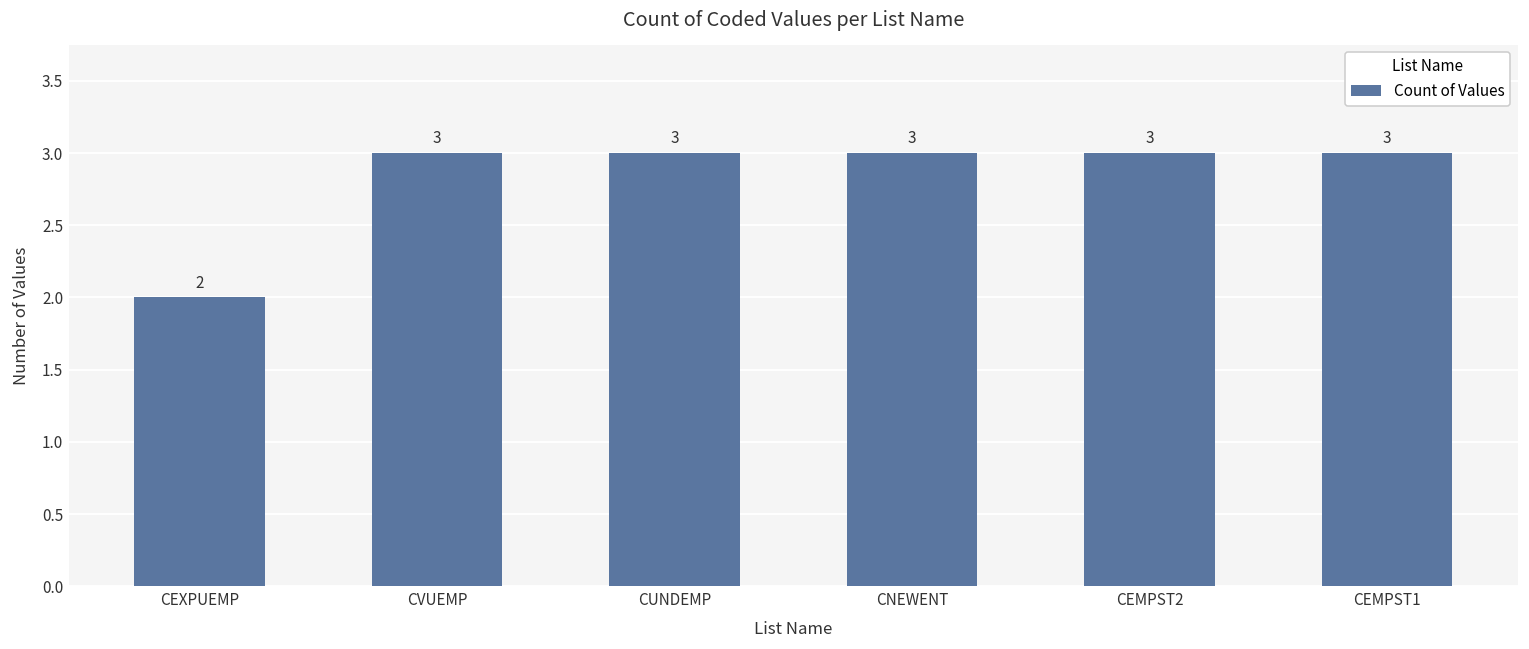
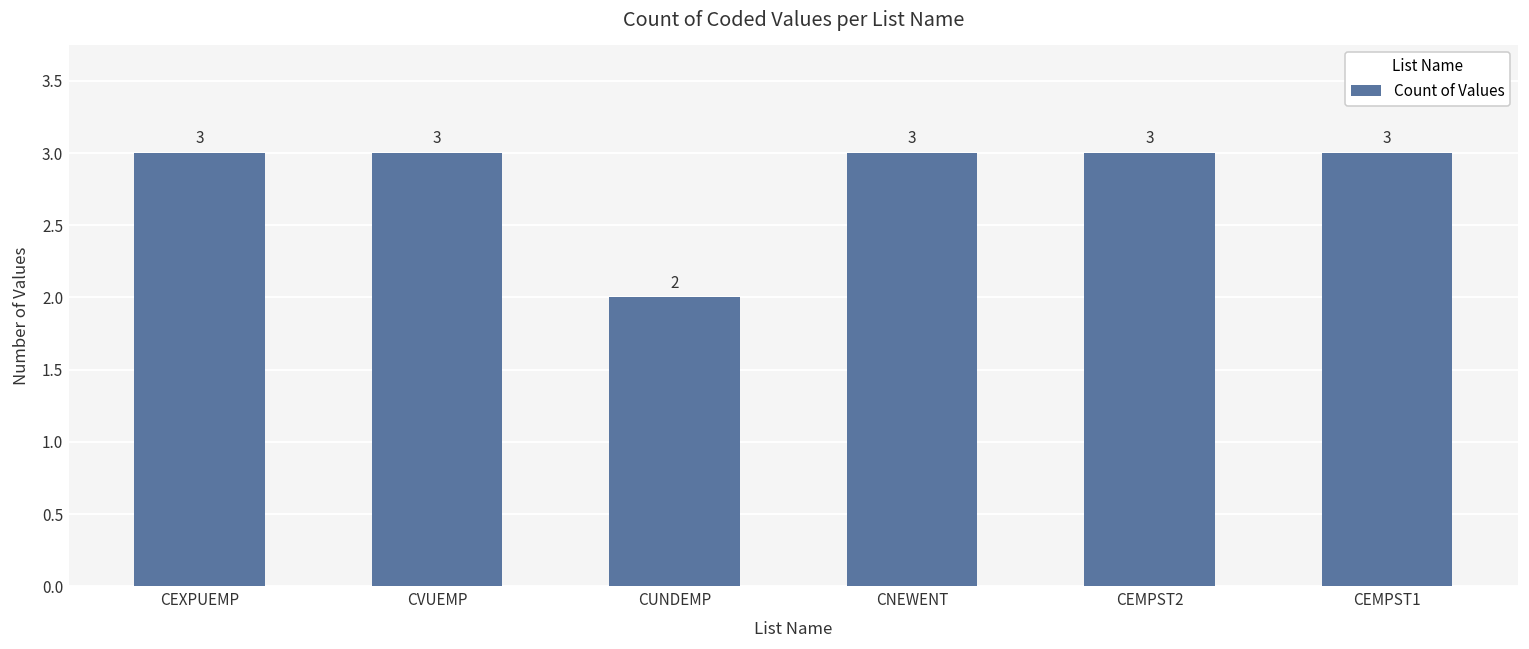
  {
-   "CEXPUEMP": 2,
+   "CEXPUEMP": 3,
    "CVUEMP": 3,
-   "CUNDEMP": 3,
+   "CUNDEMP": 2,
    "CNEWENT": 3,
    "CEMPST2": 3,
    "CEMPST1": 3
  }
